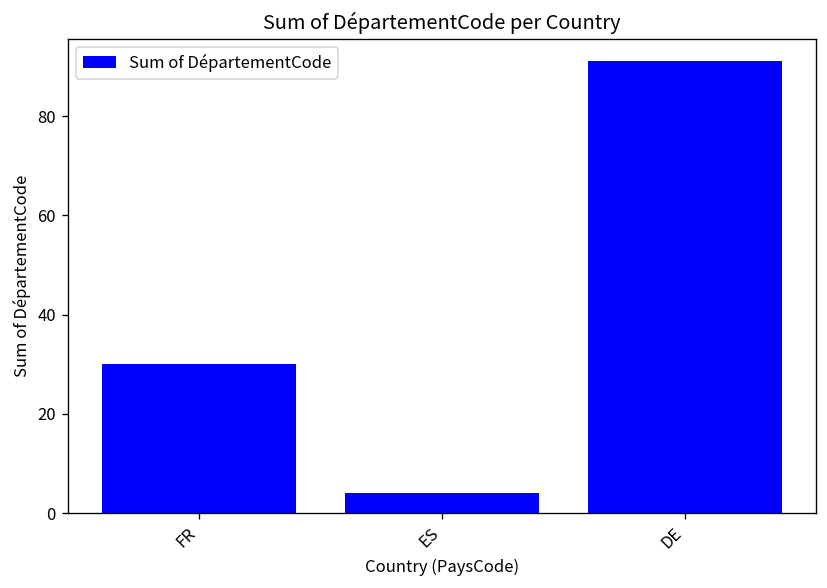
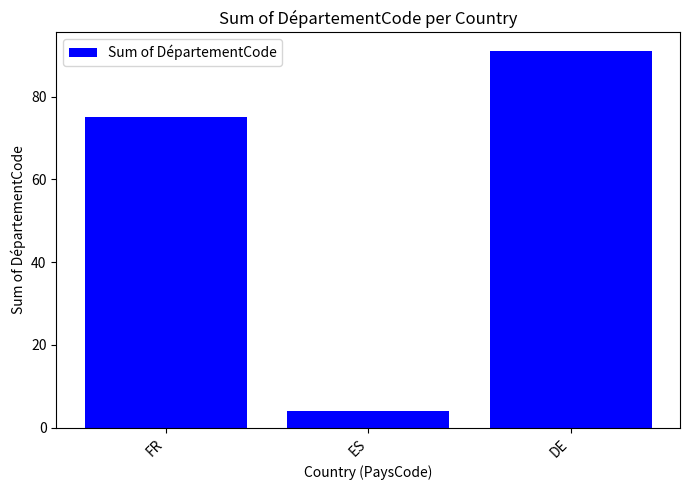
  {
-   "FR": 30,
+   "FR": 75,
    "ES": 4,
    "DE": 91
  }
